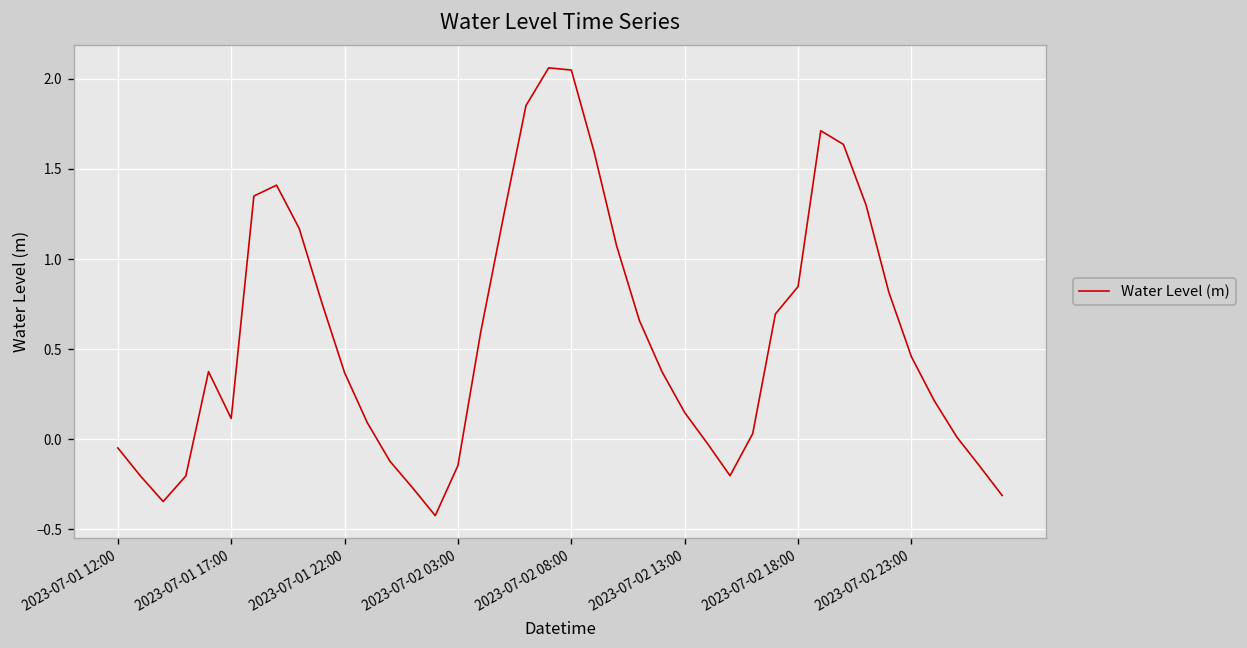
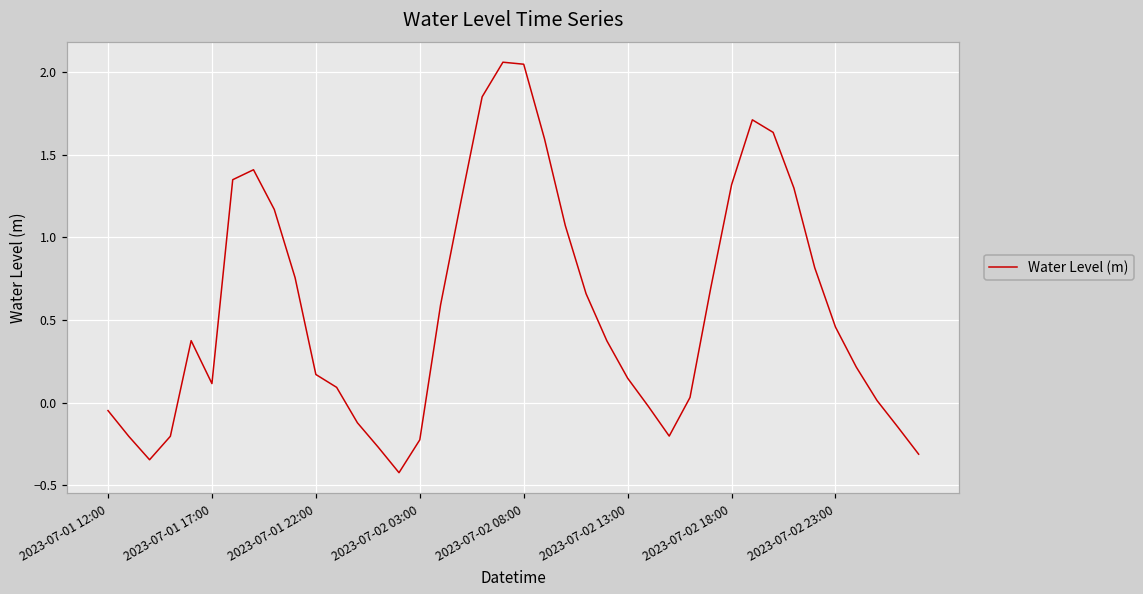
  {
    "2023-07-01 12:00": -0.05,
    "2023-07-01 17:00": 0.12,
-   "2023-07-01 22:00": 0.37,
-   "2023-07-02 03:00": -0.15,
+   "2023-07-01 22:00": 0.17,
+   "2023-07-02 03:00": -0.22,
    "2023-07-02 08:00": 2.05,
    "2023-07-02 13:00": 0.15,
-   "2023-07-02 18:00": 0.85,
+   "2023-07-02 18:00": 1.32,
    "2023-07-02 23:00": 0.46
  }
